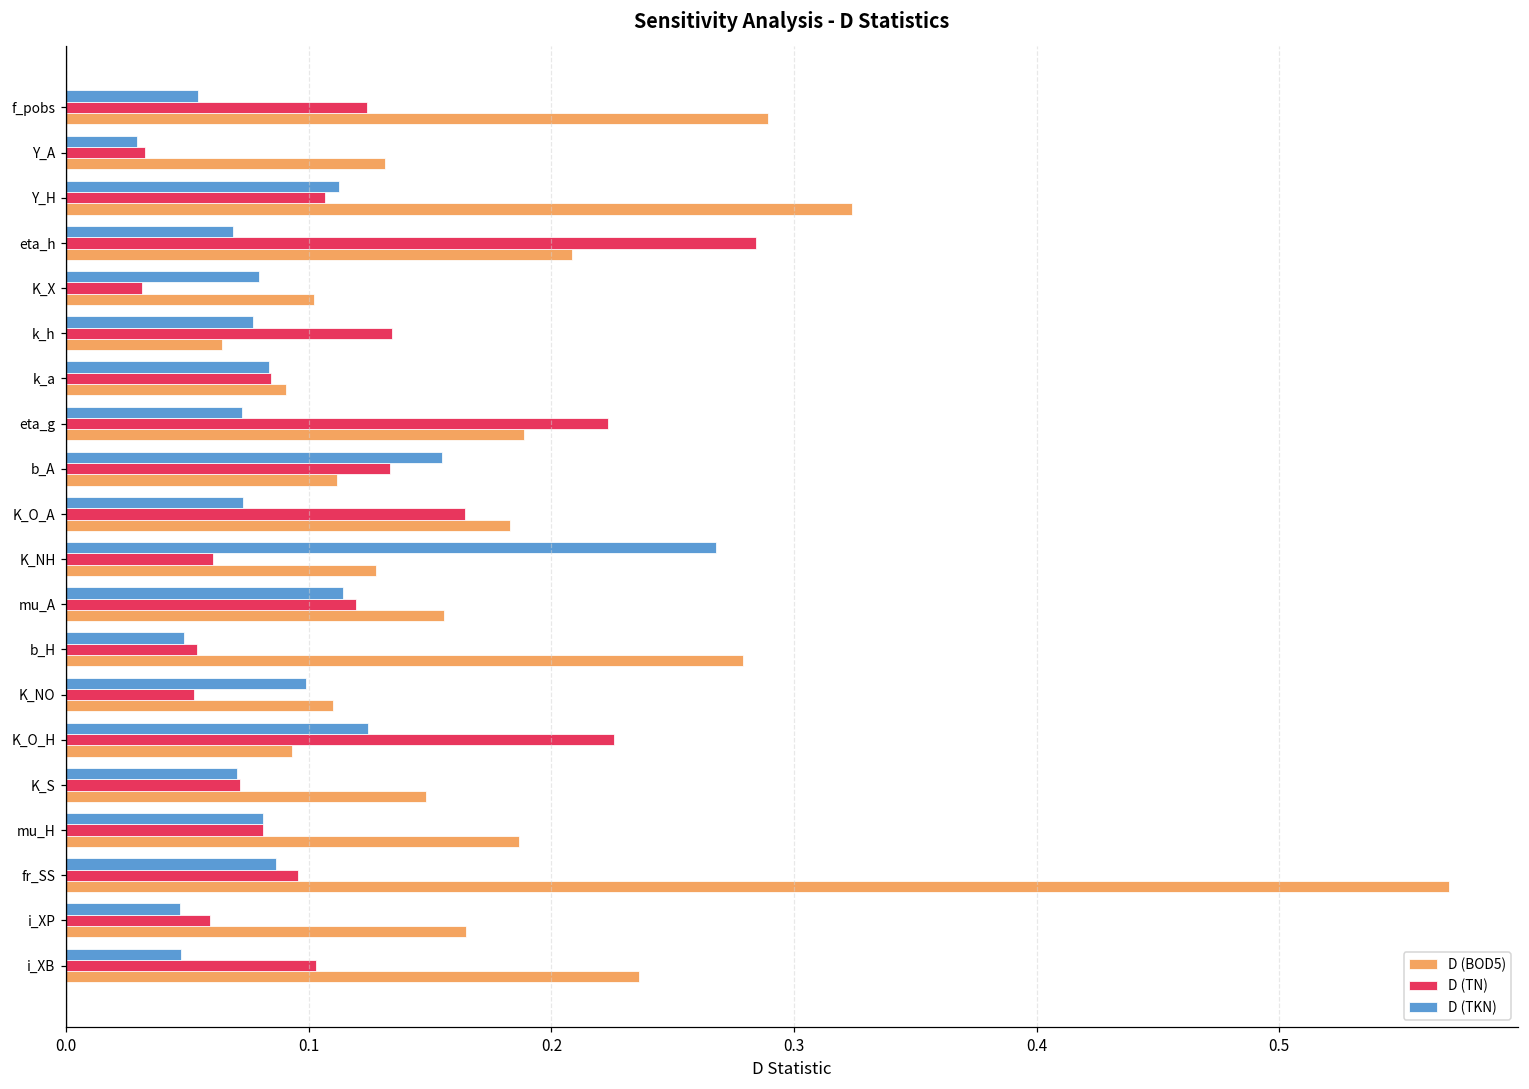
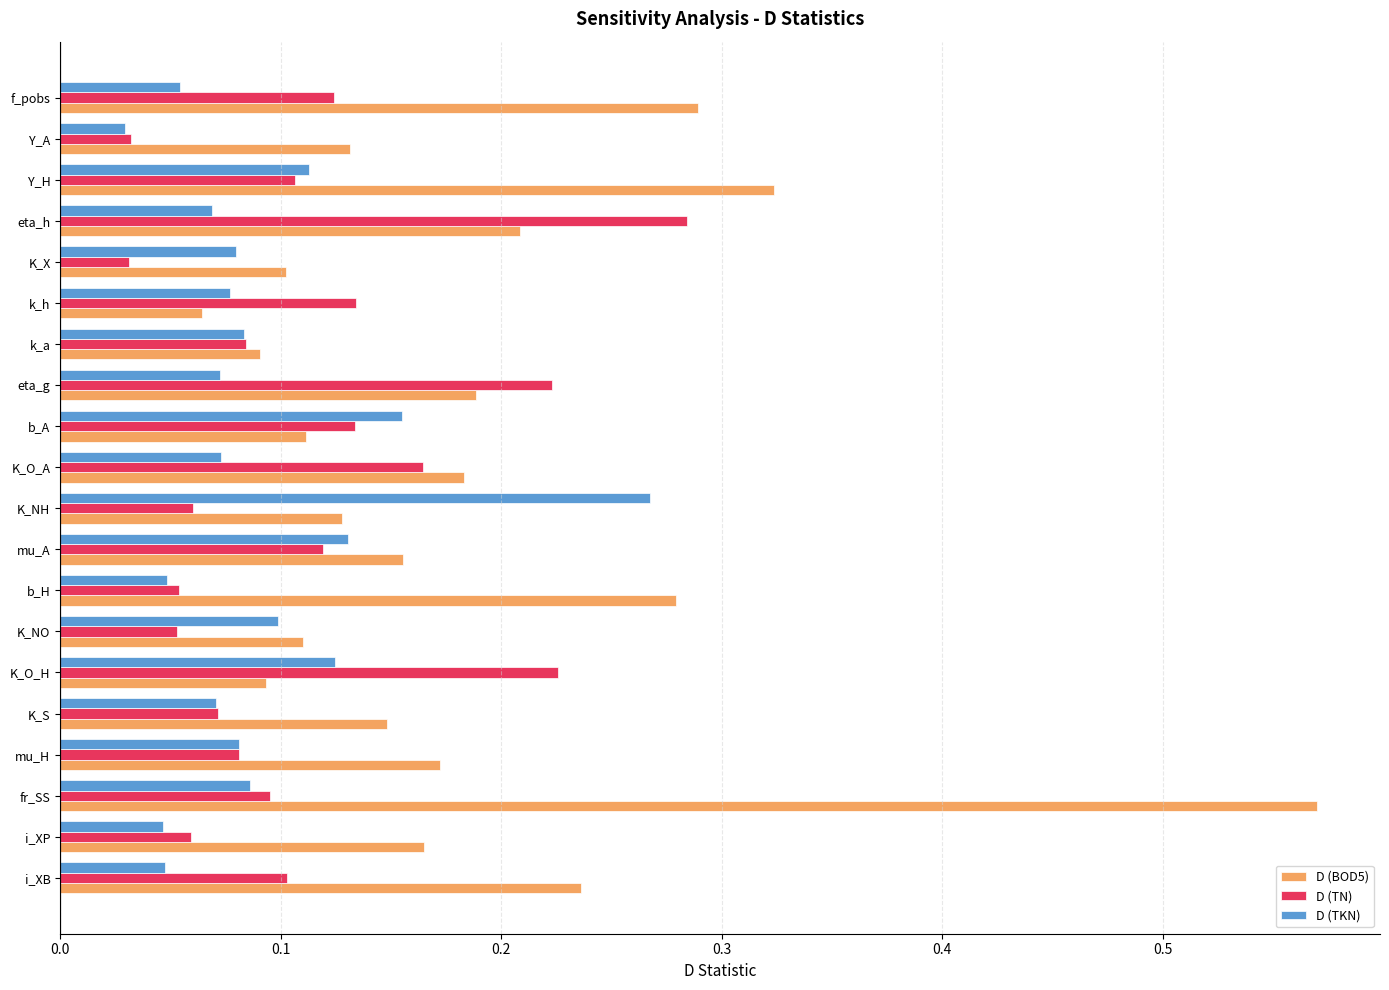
  {
    "D (BOD5)": {
      "f_pobs": 0.289,
      "Y_A": 0.132,
      "Y_H": 0.324,
      "eta_h": 0.209,
      "K_X": 0.102,
      "k_h": 0.064,
      "k_a": 0.091,
      "eta_g": 0.189,
      "b_A": 0.112,
      "K_O_A": 0.183,
      "K_NH": 0.128,
      "mu_A": 0.156,
      "b_H": 0.279,
      "K_NO": 0.110,
      "K_O_H": 0.093,
      "K_S": 0.148,
-     "mu_H": 0.187,
+     "mu_H": 0.172,
      "fr_SS": 0.570,
      "i_XP": 0.165,
      "i_XB": 0.236
    },
    "D (TN)": {
      "f_pobs": 0.124,
      "Y_A": 0.032,
      "Y_H": 0.107,
      "eta_h": 0.284,
      "K_X": 0.031,
      "k_h": 0.134,
      "k_a": 0.084,
      "eta_g": 0.223,
      "b_A": 0.134,
      "K_O_A": 0.165,
      "K_NH": 0.060,
      "mu_A": 0.119,
      "b_H": 0.054,
      "K_NO": 0.053,
      "K_O_H": 0.226,
      "K_S": 0.072,
      "mu_H": 0.081,
      "fr_SS": 0.095,
      "i_XP": 0.059,
      "i_XB": 0.103
    },
    "D (TKN)": {
      "f_pobs": 0.054,
      "Y_A": 0.029,
      "Y_H": 0.113,
      "eta_h": 0.069,
      "K_X": 0.080,
      "k_h": 0.077,
      "k_a": 0.084,
      "eta_g": 0.072,
      "b_A": 0.155,
      "K_O_A": 0.073,
      "K_NH": 0.268,
-     "mu_A": 0.114,
+     "mu_A": 0.131,
      "b_H": 0.048,
      "K_NO": 0.099,
      "K_O_H": 0.124,
      "K_S": 0.070,
      "mu_H": 0.081,
      "fr_SS": 0.086,
      "i_XP": 0.047,
      "i_XB": 0.047
    }
  }
